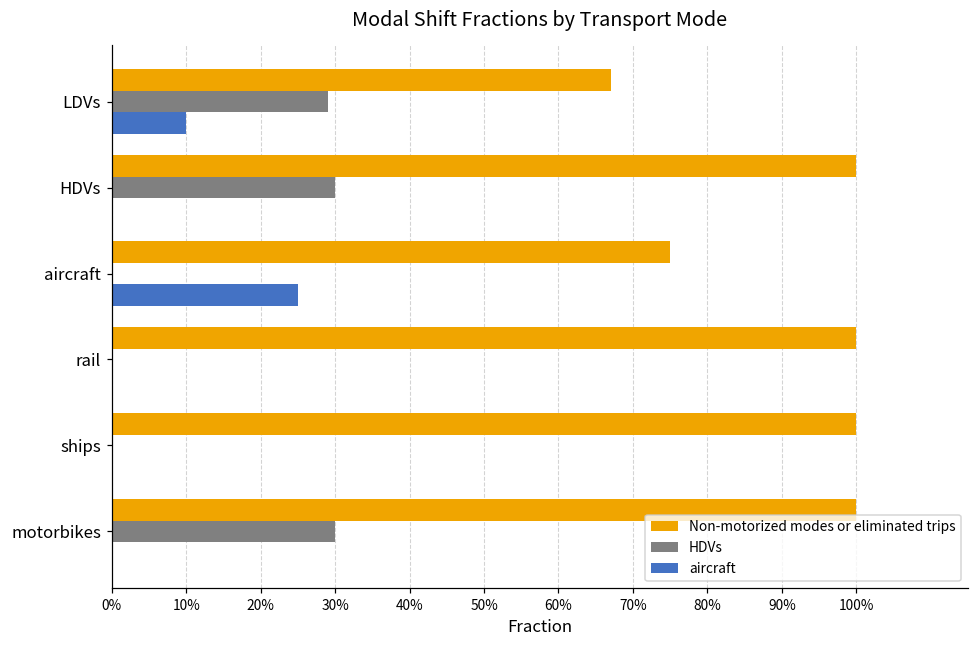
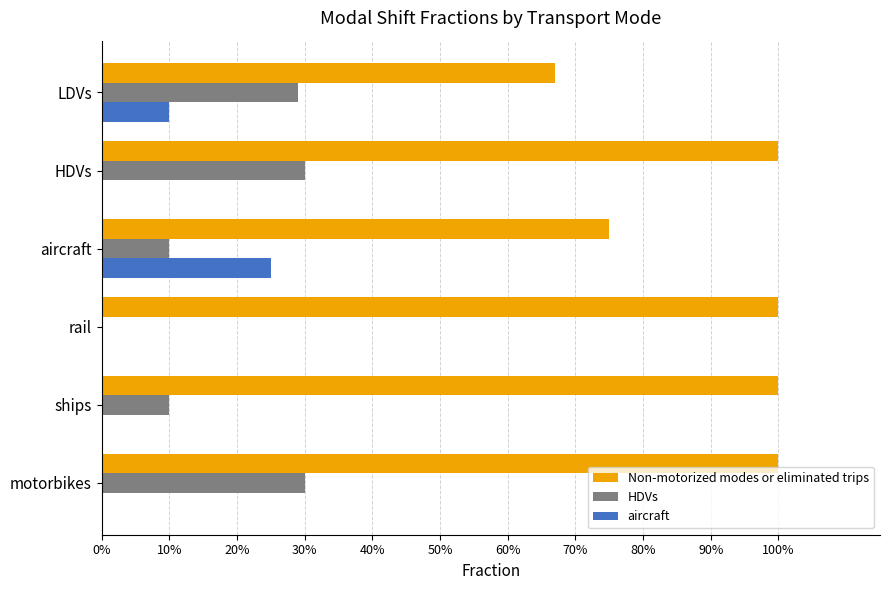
  {
    "Non-motorized modes or eliminated trips": {
      "LDVs": "67%",
      "HDVs": "100%",
      "aircraft": "75%",
      "rail": "100%",
      "ships": "100%",
      "motorbikes": "100%"
    },
    "HDVs": {
      "LDVs": "29%",
      "HDVs": "30%",
-     "aircraft": "0%",
+     "aircraft": "10%",
      "rail": "0%",
-     "ships": "0%",
+     "ships": "10%",
      "motorbikes": "30%"
    },
    "aircraft": {
      "LDVs": "10%",
      "HDVs": "0%",
      "aircraft": "25%",
      "rail": "0%",
      "ships": "0%",
      "motorbikes": "0%"
    }
  }
